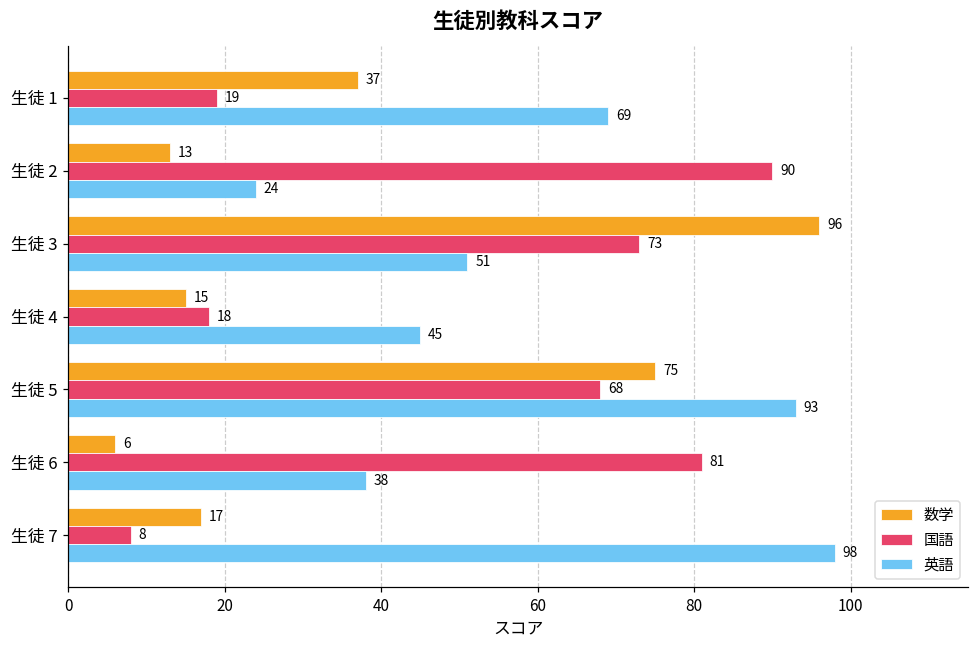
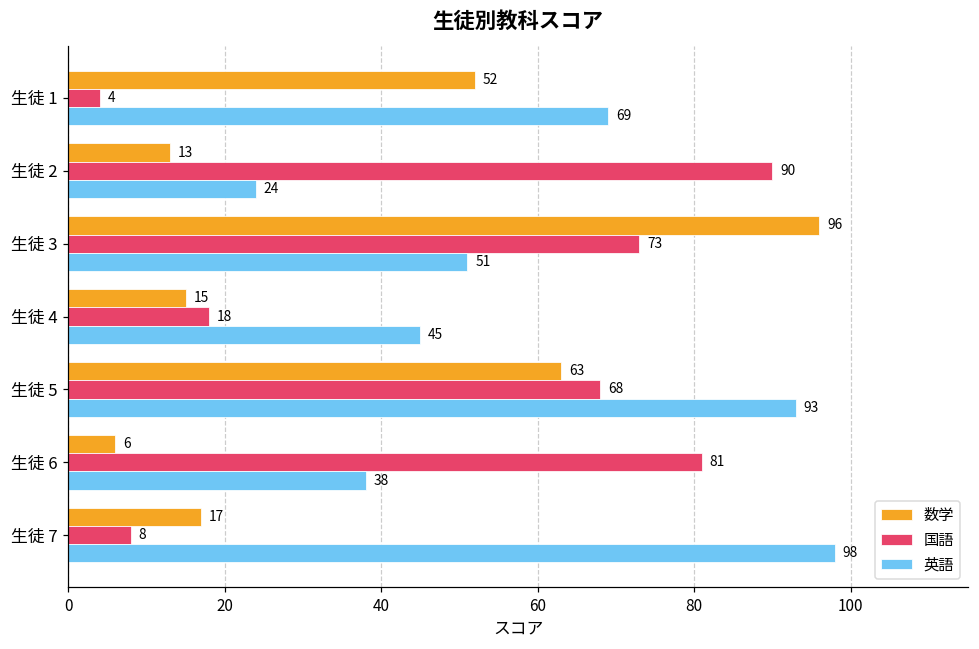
  {
    "数学": {
-     "生徒 1": 37,
+     "生徒 1": 52,
      "生徒 2": 13,
      "生徒 3": 96,
      "生徒 4": 15,
-     "生徒 5": 75,
+     "生徒 5": 63,
      "生徒 6": 6,
      "生徒 7": 17
    },
    "国語": {
-     "生徒 1": 19,
+     "生徒 1": 4,
      "生徒 2": 90,
      "生徒 3": 73,
      "生徒 4": 18,
      "生徒 5": 68,
      "生徒 6": 81,
      "生徒 7": 8
    },
    "英語": {
      "生徒 1": 69,
      "生徒 2": 24,
      "生徒 3": 51,
      "生徒 4": 45,
      "生徒 5": 93,
      "生徒 6": 38,
      "生徒 7": 98
    }
  }
